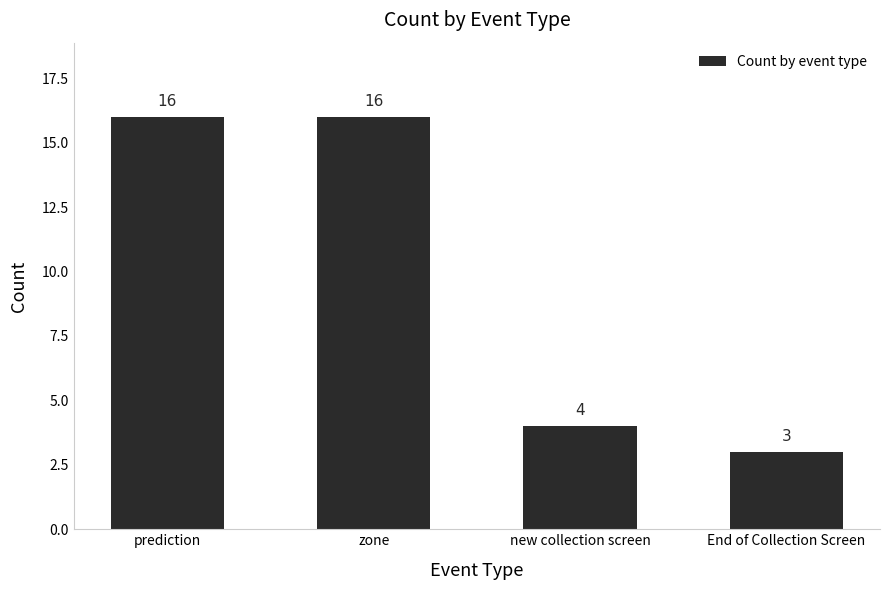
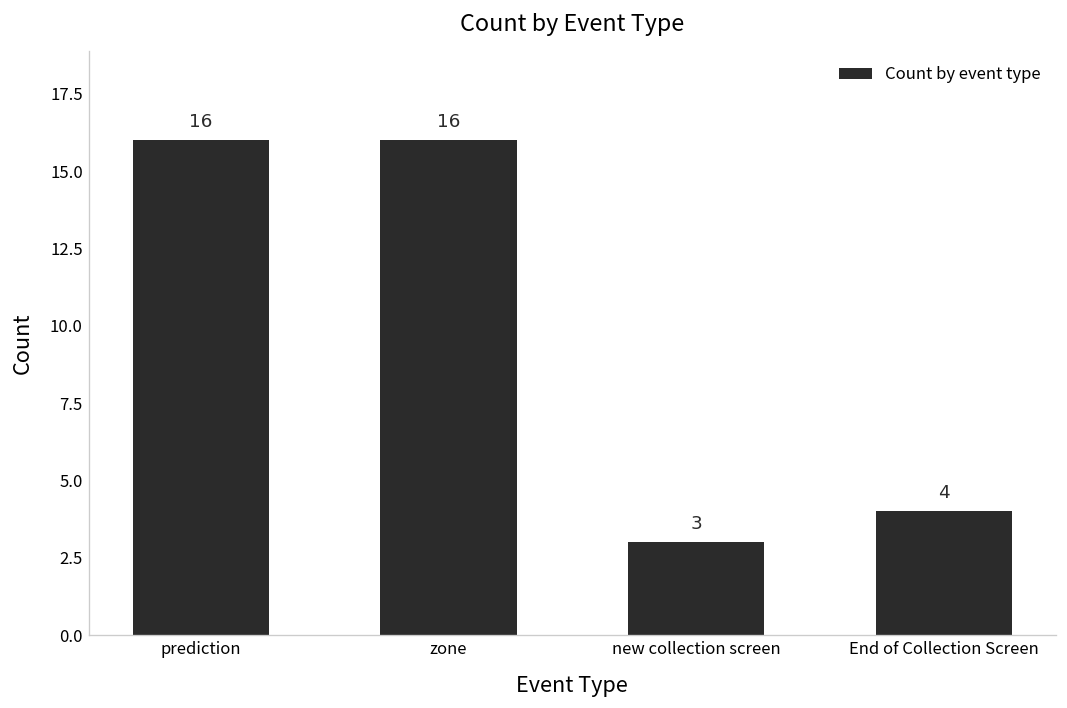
  {
    "prediction": 16,
    "zone": 16,
-   "new collection screen": 4,
-   "End of Collection Screen": 3
+   "new collection screen": 3,
+   "End of Collection Screen": 4
  }
